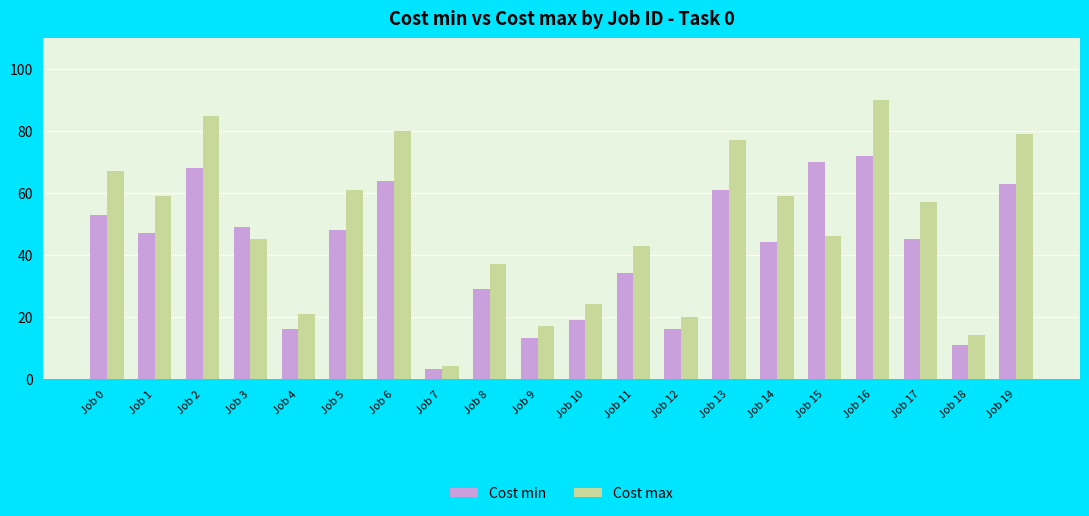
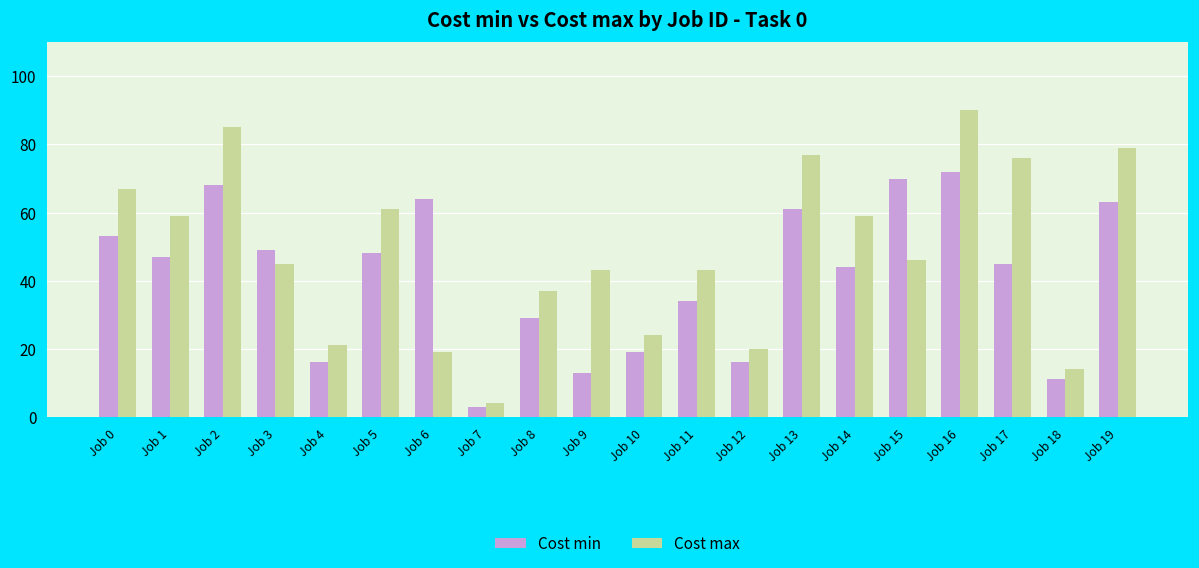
  {
    "Cost min": {
      "Job 0": 53,
      "Job 1": 47,
      "Job 2": 68,
      "Job 3": 49,
      "Job 4": 16,
      "Job 5": 48,
      "Job 6": 64,
      "Job 7": 3,
      "Job 8": 29,
      "Job 9": 13,
      "Job 10": 19,
      "Job 11": 34,
      "Job 12": 16,
      "Job 13": 61,
      "Job 14": 44,
      "Job 15": 70,
      "Job 16": 72,
      "Job 17": 45,
      "Job 18": 11,
      "Job 19": 63
    },
    "Cost max": {
      "Job 0": 67,
      "Job 1": 59,
      "Job 2": 85,
      "Job 3": 45,
      "Job 4": 21,
      "Job 5": 61,
-     "Job 6": 80,
+     "Job 6": 19,
      "Job 7": 4,
      "Job 8": 37,
-     "Job 9": 17,
+     "Job 9": 43,
      "Job 10": 24,
      "Job 11": 43,
      "Job 12": 20,
      "Job 13": 77,
      "Job 14": 59,
      "Job 15": 46,
      "Job 16": 90,
-     "Job 17": 57,
+     "Job 17": 76,
      "Job 18": 14,
      "Job 19": 79
    }
  }
